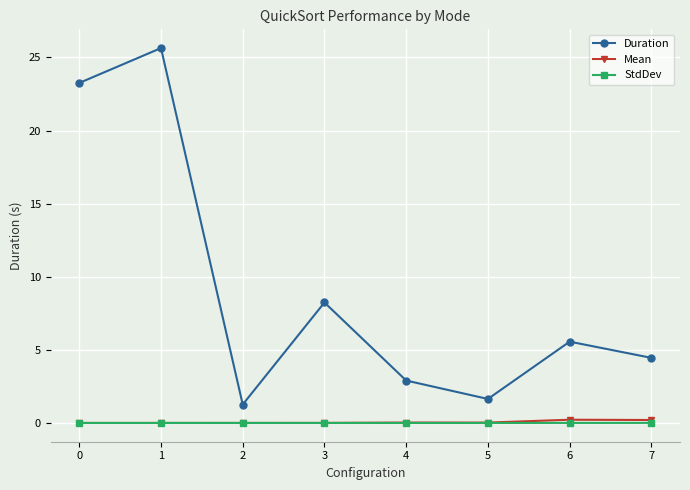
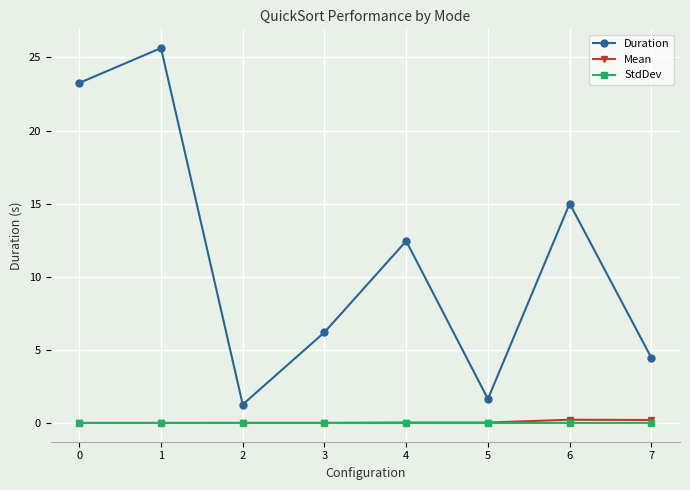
  {
    "Duration": {
      "0": 23.3,
      "1": 25.6,
      "2": 1.3,
-     "3": 8.2,
-     "4": 2.9,
+     "3": 6.2,
+     "4": 12.4,
      "5": 1.6,
-     "6": 5.6,
+     "6": 15.0,
      "7": 4.5
    },
    "Mean": {
      "6": 0.2,
      "7": 0.2
    },
    "StdDev": {
      "6": 0.0,
      "7": 0.0
    }
  }
